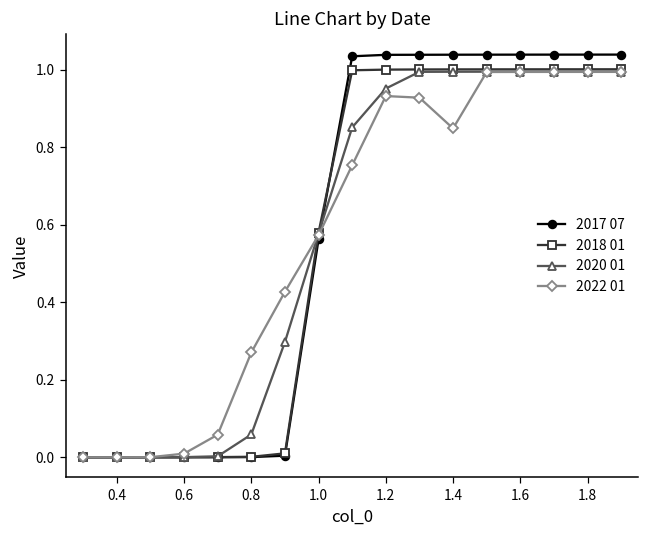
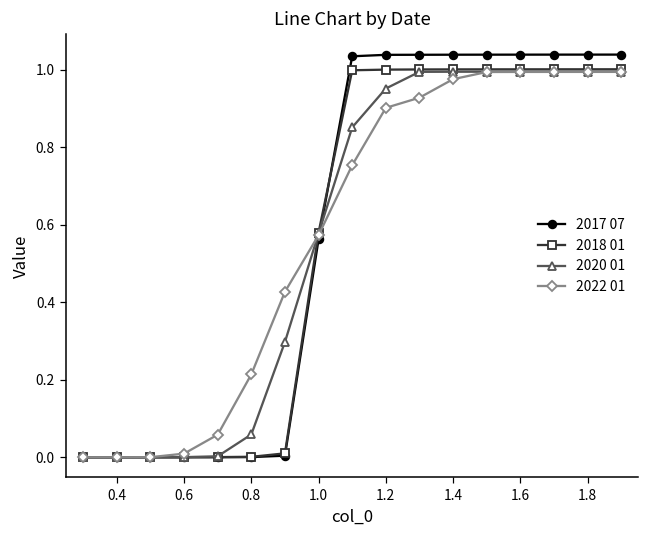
  {
    "2017 07": {
      "1.0": 0.56,
      "1.2": 1.04,
      "1.4": 1.04,
      "1.6": 1.04,
      "1.8": 1.04
    },
    "2022 01": {
      "0.6": 0.01,
-     "0.8": 0.27,
-     "1.2": 0.93,
-     "1.4": 0.85
+     "0.8": 0.21,
+     "1.2": 0.90,
+     "1.4": 0.98
    }
  }
